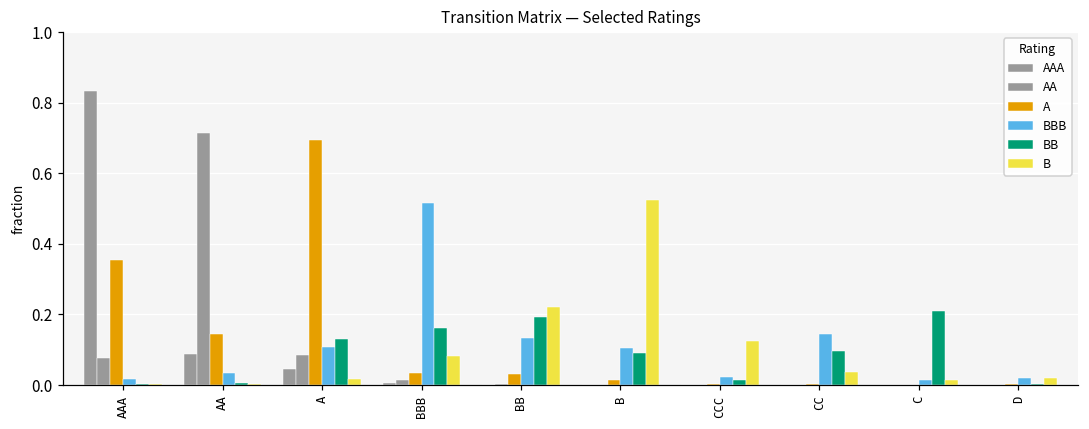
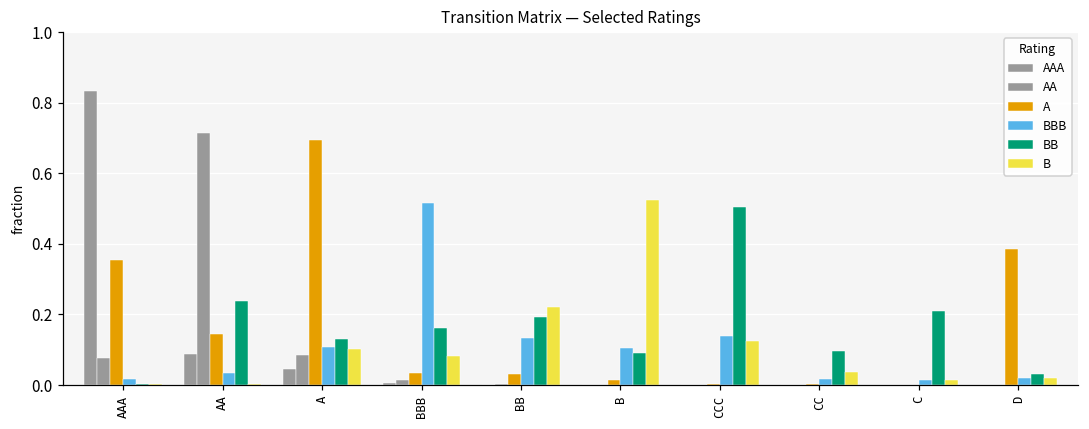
  {
    "A": {
      "AAA": 0.35,
      "AA": 0.14,
      "A": 0.69,
      "BBB": 0.04,
      "BB": 0.03,
      "B": 0.01,
-     "D": 0.00
+     "D": 0.39
    },
    "BBB": {
      "AAA": 0.02,
      "AA": 0.03,
      "A": 0.11,
      "BBB": 0.52,
      "BB": 0.13,
      "B": 0.10,
-     "CCC": 0.02,
-     "CC": 0.15,
+     "CCC": 0.14,
+     "CC": 0.02,
      "C": 0.02,
      "D": 0.02
    },
    "BB": {
-     "AA": 0.01,
+     "AA": 0.24,
      "A": 0.13,
      "BBB": 0.16,
      "BB": 0.19,
      "B": 0.09,
-     "CCC": 0.01,
+     "CCC": 0.50,
      "CC": 0.10,
      "C": 0.21,
-     "D": 0.00
+     "D": 0.03
    },
    "B": {
-     "A": 0.02,
+     "A": 0.10,
      "BBB": 0.08,
      "BB": 0.22,
      "B": 0.53,
      "CCC": 0.12,
      "CC": 0.04,
      "C": 0.02,
      "D": 0.02
    }
  }
